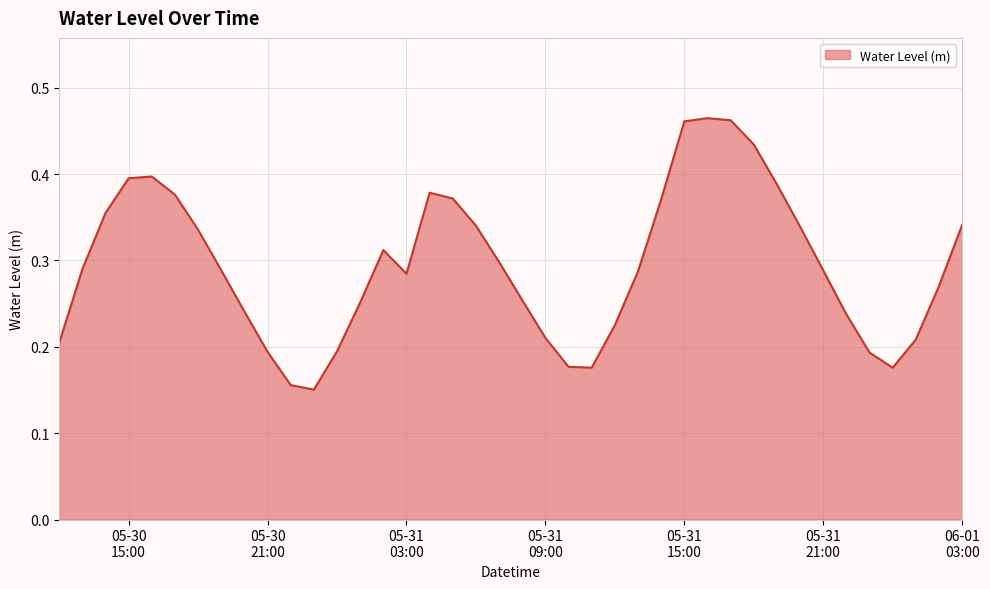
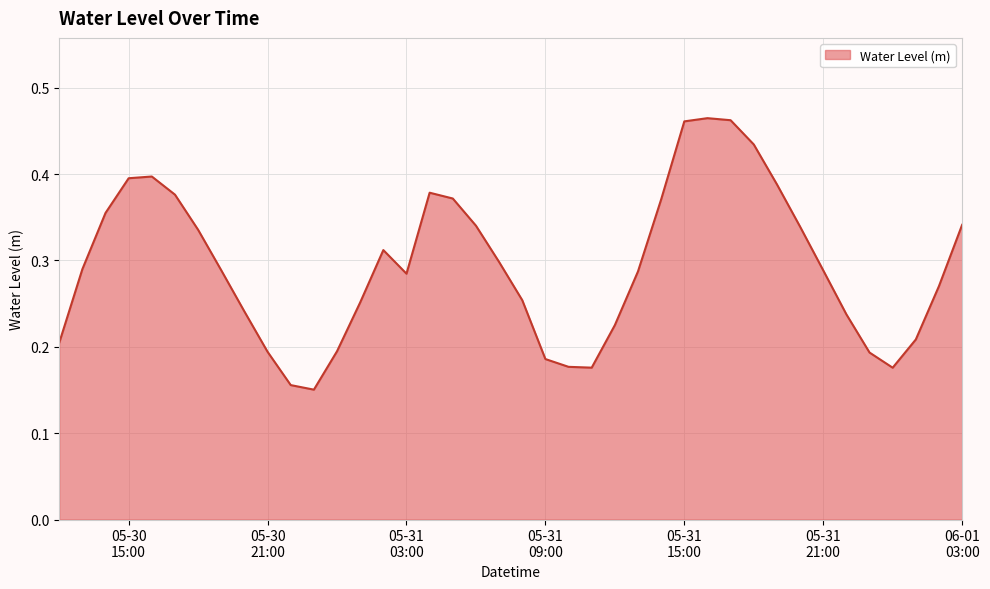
  {
    "05-30 15:00": 0.40,
    "05-30 21:00": 0.19,
    "05-31 03:00": 0.28,
-   "05-31 09:00": 0.21,
+   "05-31 09:00": 0.19,
    "05-31 15:00": 0.46,
    "05-31 21:00": 0.29,
    "06-01 03:00": 0.34
  }
